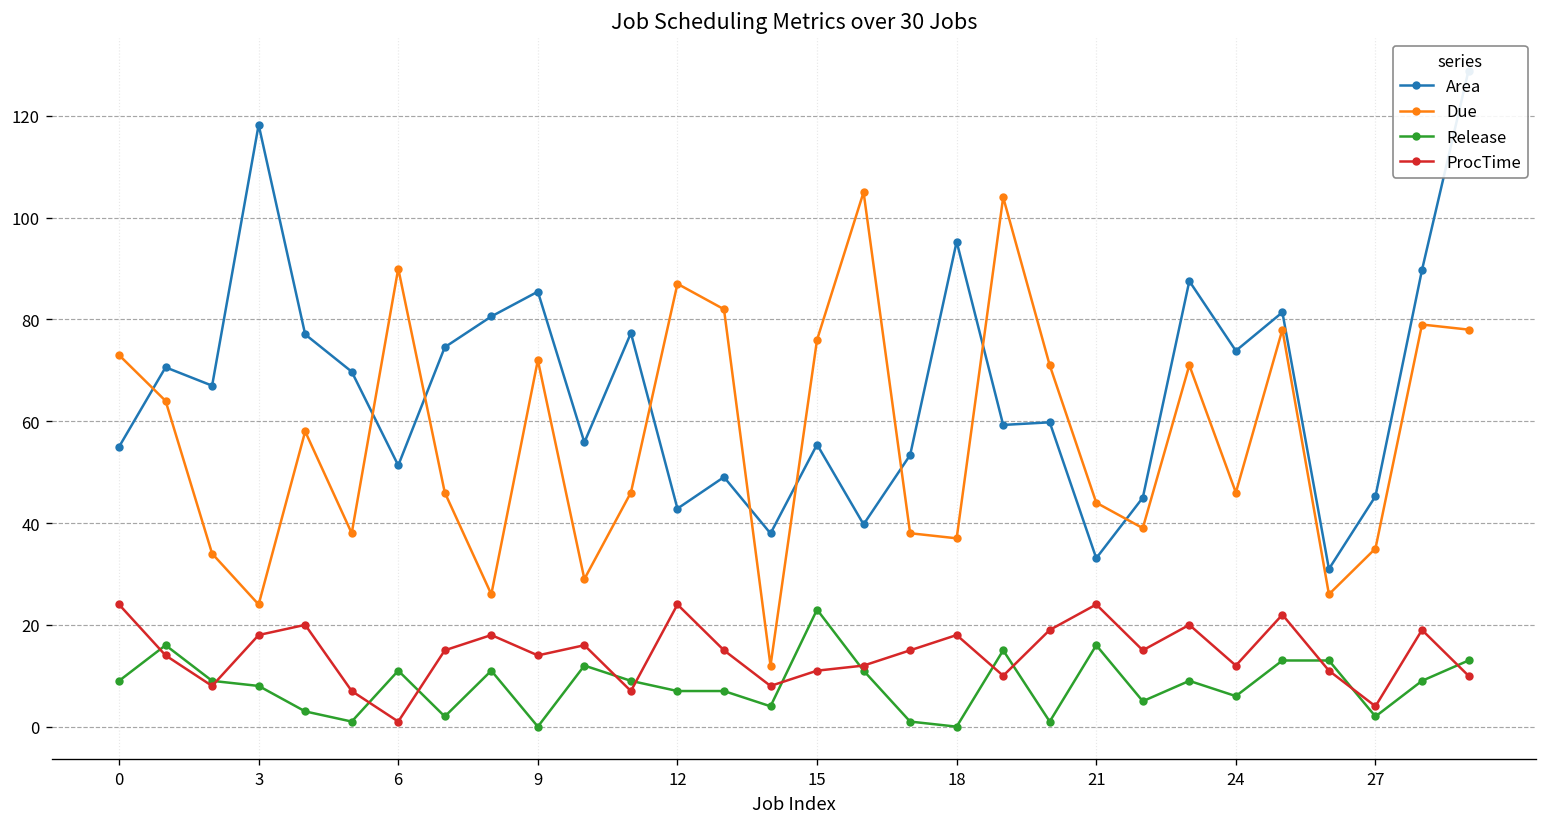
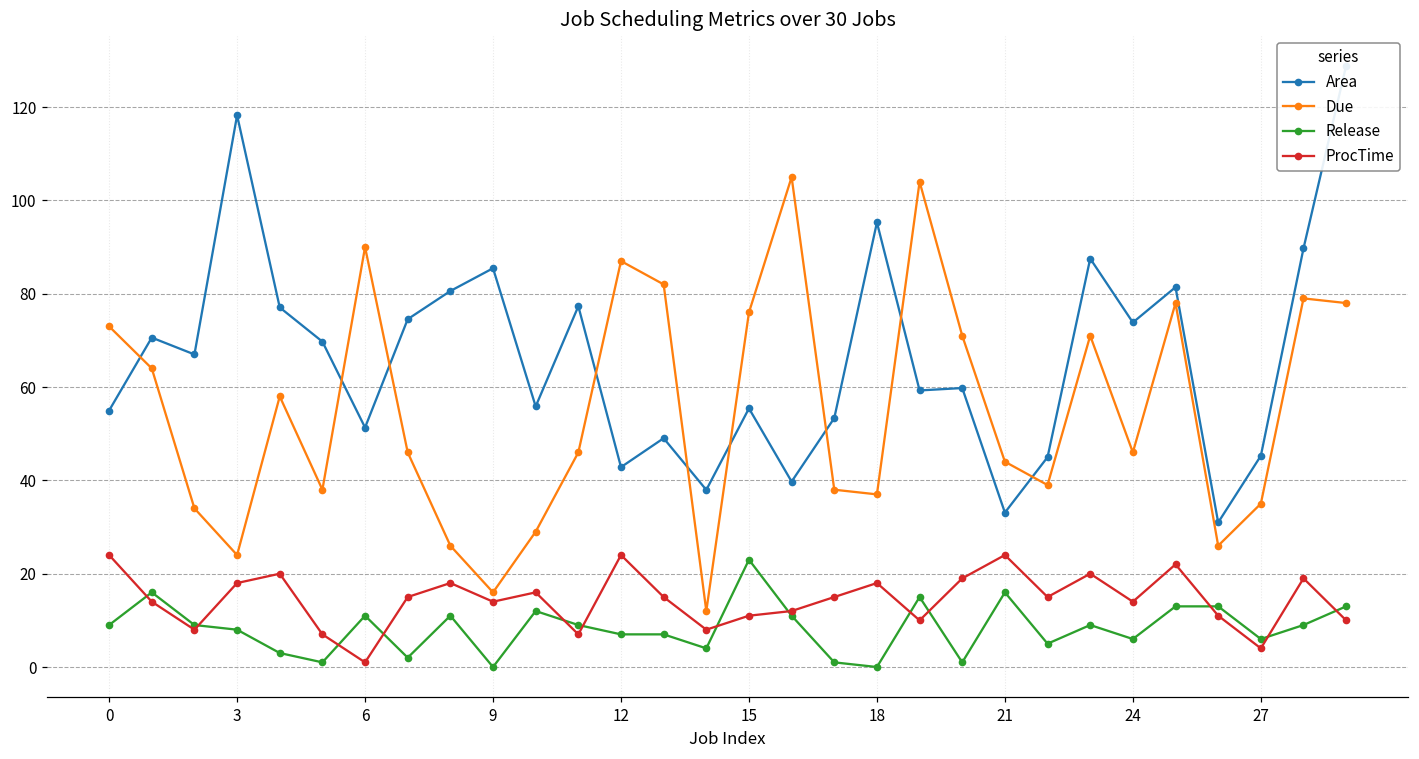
  {
    "Area": {
      "0": 55,
      "3": 118,
      "6": 51,
      "9": 85,
      "12": 43,
      "15": 55,
      "18": 95,
      "21": 33,
      "24": 74,
      "27": 45
    },
    "Due": {
      "0": 73,
      "3": 24,
      "6": 90,
-     "9": 72,
+     "9": 16,
      "12": 87,
      "15": 76,
      "18": 37,
      "21": 44,
      "24": 46,
      "27": 35
    },
    "Release": {
      "0": 9,
      "3": 8,
      "6": 11,
      "9": 0,
      "12": 7,
      "15": 23,
      "18": 0,
      "21": 16,
      "24": 6,
-     "27": 2
+     "27": 6
    },
    "ProcTime": {
      "0": 24,
      "3": 18,
      "6": 1,
      "9": 14,
      "12": 24,
      "15": 11,
      "18": 18,
      "21": 24,
-     "24": 12,
+     "24": 14,
      "27": 4
    }
  }
